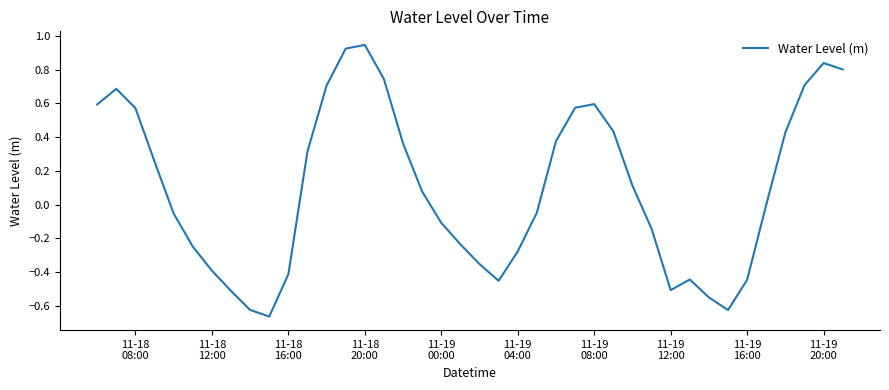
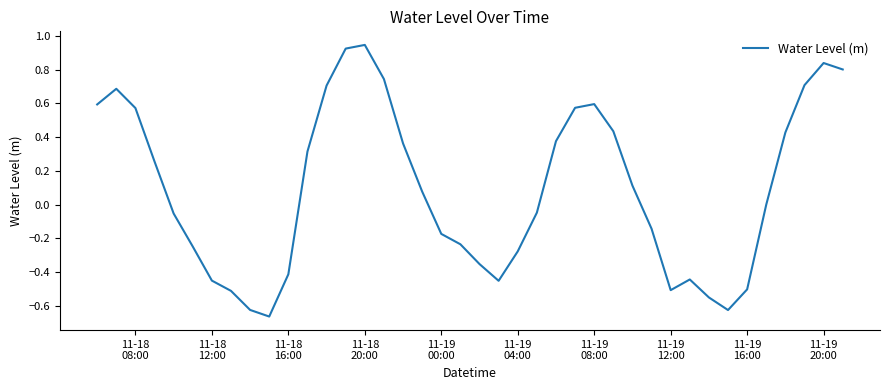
  {
    "11-18 08:00": 0.57,
-   "11-18 12:00": -0.39,
+   "11-18 12:00": -0.45,
    "11-18 16:00": -0.41,
    "11-18 20:00": 0.95,
-   "11-19 00:00": -0.11,
+   "11-19 00:00": -0.17,
    "11-19 04:00": -0.28,
    "11-19 08:00": 0.60,
    "11-19 12:00": -0.51,
-   "11-19 16:00": -0.44,
+   "11-19 16:00": -0.50,
    "11-19 20:00": 0.84
  }
